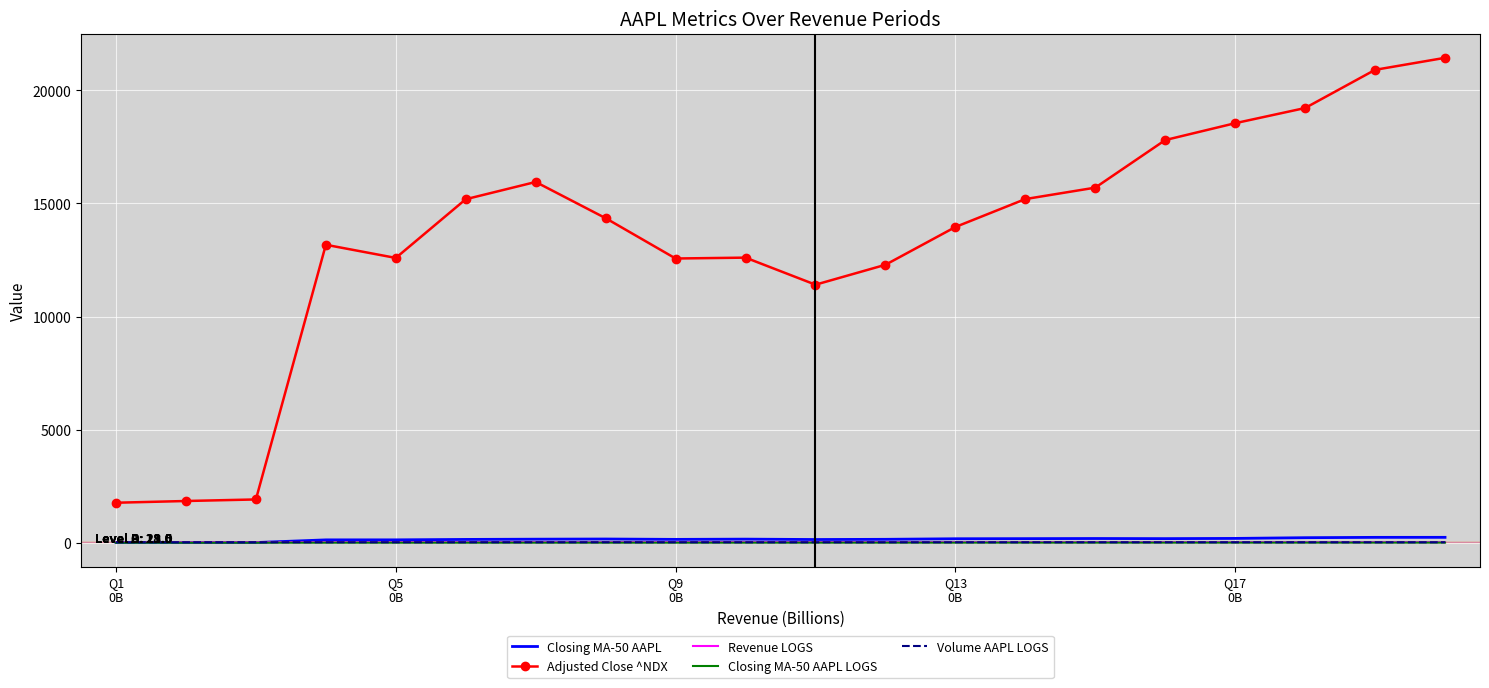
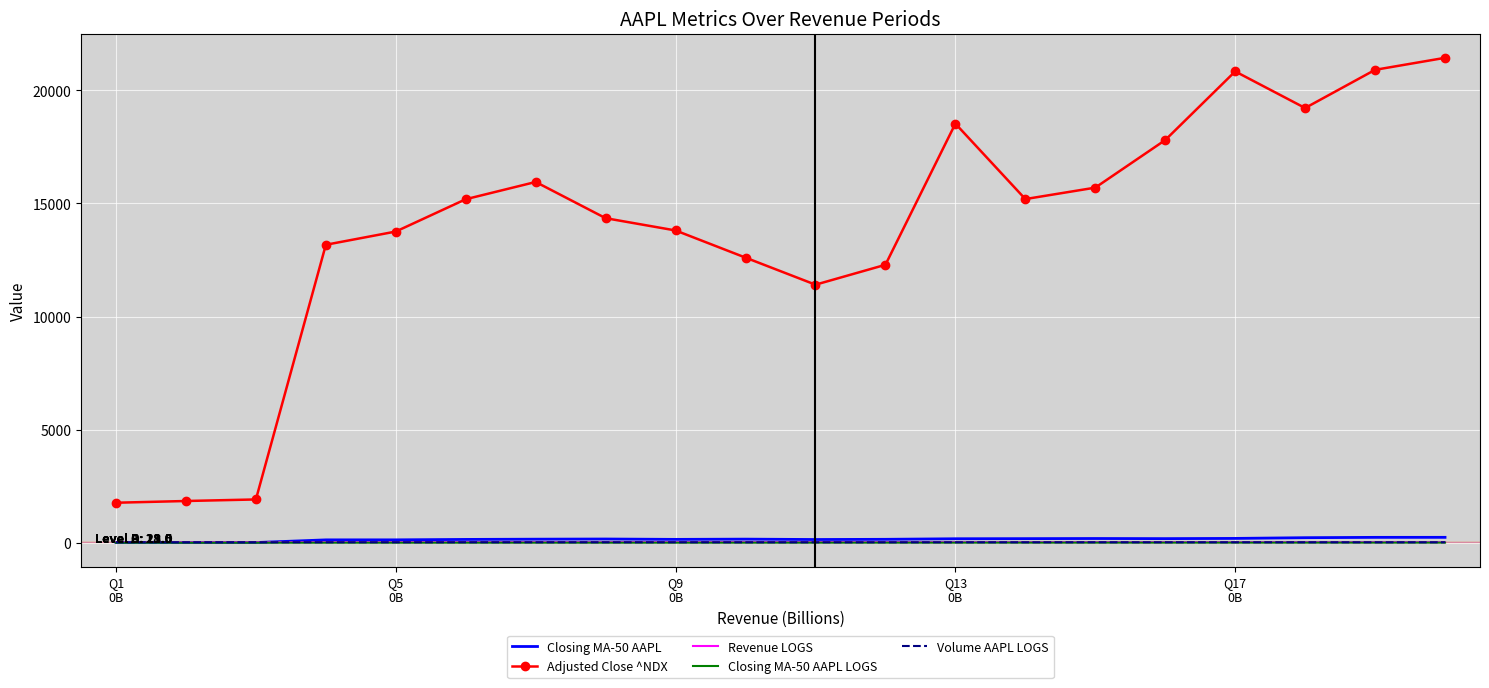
  {
    "Closing MA-50 AAPL": {
      "Q9 0B": 100,
      "Q13 0B": 200,
      "Q17 0B": 200
    },
    "Adjusted Close ^NDX": {
      "Q1 0B": 1800,
-     "Q5 0B": 12600,
-     "Q9 0B": 12600,
-     "Q13 0B": 14000,
-     "Q17 0B": 18600
+     "Q5 0B": 13800,
+     "Q9 0B": 13800,
+     "Q13 0B": 18500,
+     "Q17 0B": 20800
    },
    "Volume AAPL LOGS": {
      "Q5 0B": 0,
      "Q9 0B": 0,
      "Q13 0B": 0,
      "Q17 0B": 0
    }
  }
